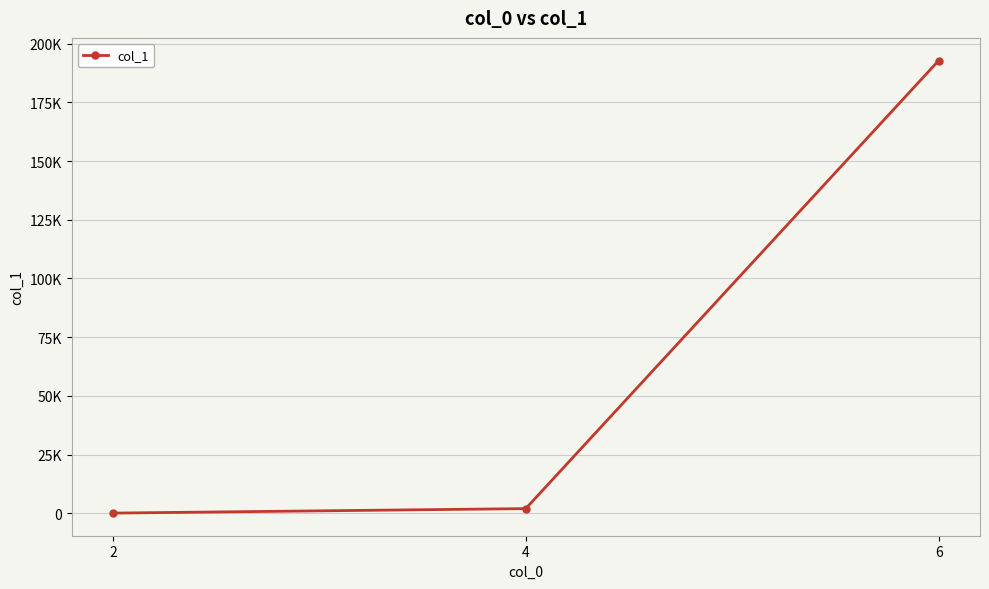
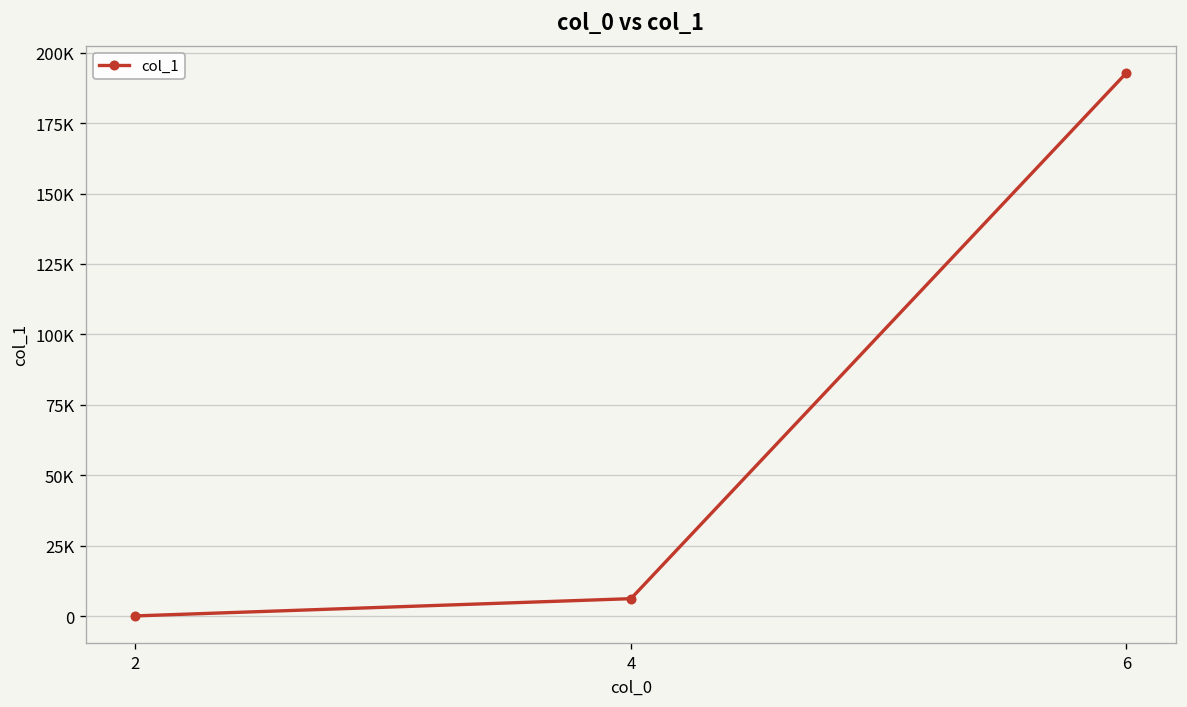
  {
    "2": 0,
-   "4": 2000,
+   "4": 6000,
    "6": 193000
  }
